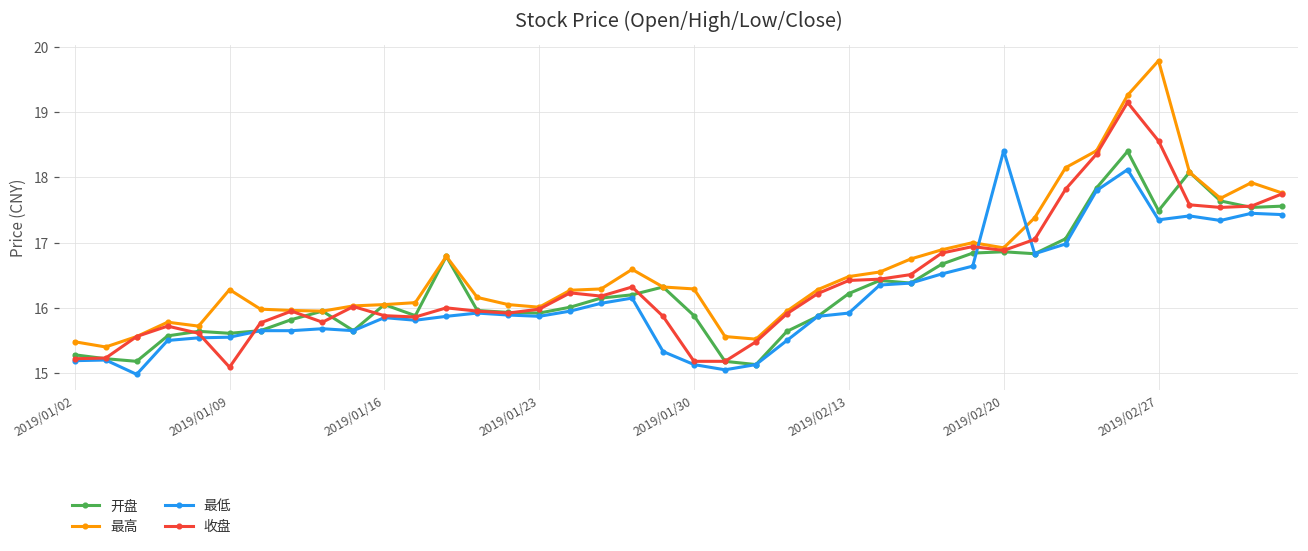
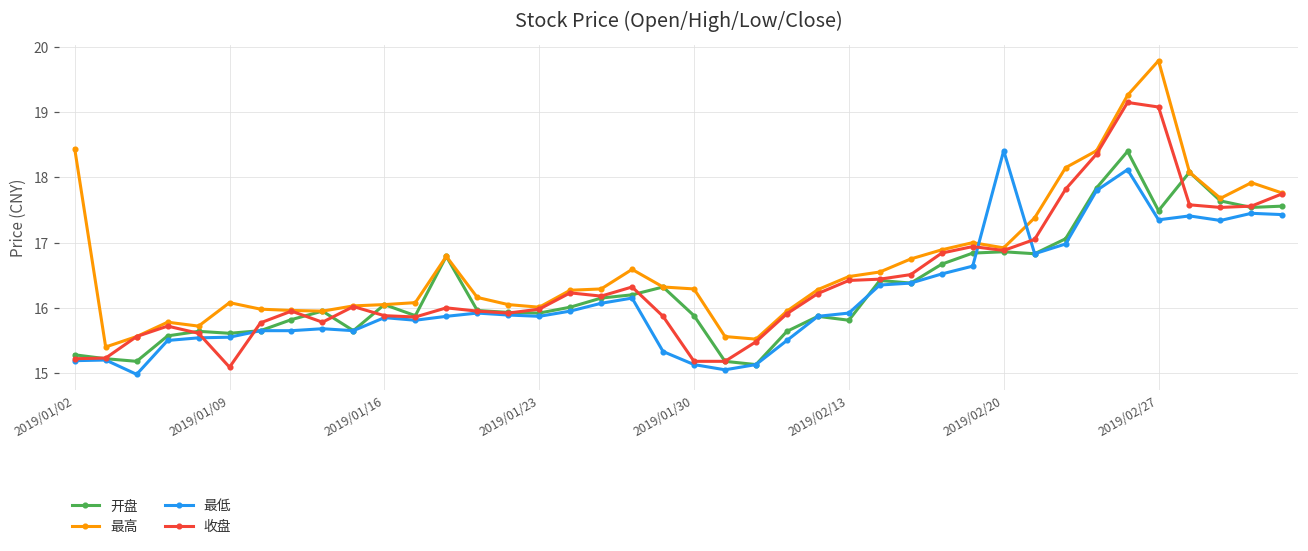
  {
    "开盘": {
      "2019/01/02": 15.3,
      "2019/01/09": 15.6,
      "2019/01/23": 15.9,
      "2019/01/30": 15.9,
-     "2019/02/13": 16.2,
+     "2019/02/13": 15.8,
      "2019/02/27": 17.5
    },
    "最高": {
-     "2019/01/02": 15.5,
-     "2019/01/09": 16.3,
+     "2019/01/02": 18.4,
+     "2019/01/09": 16.1,
      "2019/01/30": 16.3,
      "2019/02/13": 16.5,
      "2019/02/27": 19.8
    },
    "最低": {
      "2019/01/09": 15.6,
      "2019/01/23": 15.9,
      "2019/01/30": 15.1,
      "2019/02/13": 15.9,
      "2019/02/20": 18.4,
      "2019/02/27": 17.4
    },
    "收盘": {
      "2019/01/09": 15.1,
      "2019/01/30": 15.2,
      "2019/02/13": 16.4,
-     "2019/02/27": 18.6
+     "2019/02/27": 19.1
    }
  }
